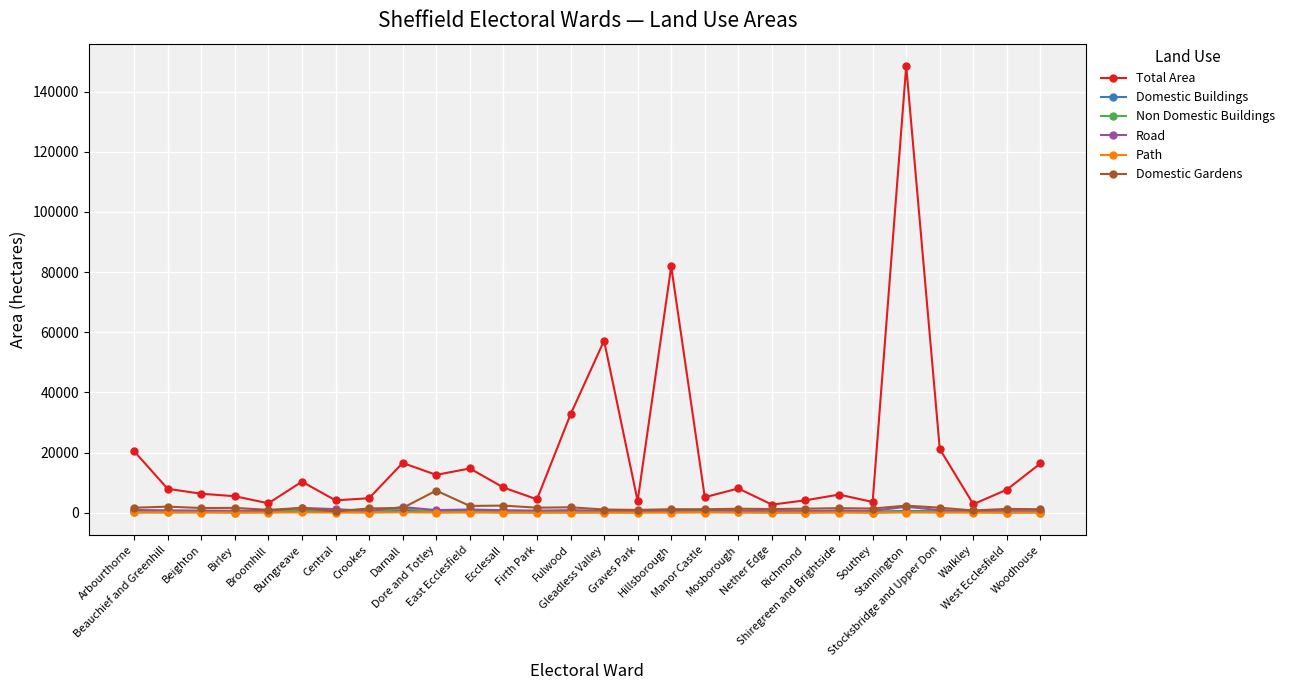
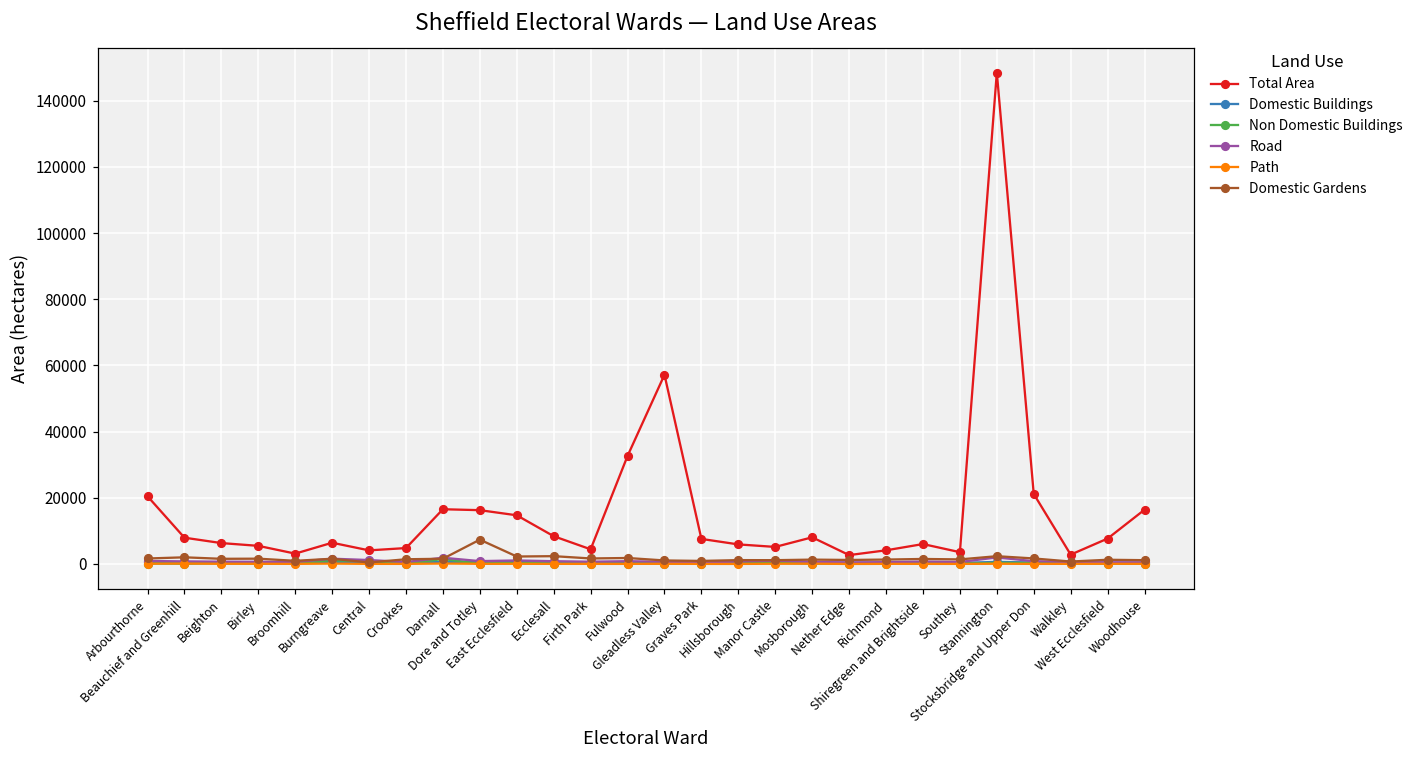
  {
    "Total Area": {
      "Arbourthorne": 20000,
      "Beauchief and Greenhill": 8000,
      "Beighton": 6000,
      "Birley": 5000,
      "Broomhill": 3000,
-     "Burngreave": 10000,
+     "Burngreave": 6000,
      "Central": 4000,
      "Crookes": 5000,
      "Darnall": 17000,
-     "Dore and Totley": 13000,
+     "Dore and Totley": 16000,
      "East Ecclesfield": 15000,
      "Ecclesall": 8000,
      "Firth Park": 4000,
      "Fulwood": 33000,
      "Gleadless Valley": 57000,
-     "Graves Park": 4000,
-     "Hillsborough": 82000,
+     "Graves Park": 8000,
+     "Hillsborough": 6000,
      "Manor Castle": 5000,
      "Mosborough": 8000,
      "Nether Edge": 3000,
      "Richmond": 4000,
      "Shiregreen and Brightside": 6000,
      "Southey": 4000,
      "Stannington": 149000,
      "Stocksbridge and Upper Don": 21000,
      "Walkley": 3000,
      "West Ecclesfield": 8000,
      "Woodhouse": 16000
    },
    "Domestic Gardens": {
      "Beauchief and Greenhill": 2000,
      "Beighton": 2000,
      "Birley": 2000,
      "Crookes": 1000,
      "Dore and Totley": 7000,
      "East Ecclesfield": 2000,
      "Ecclesall": 2000,
      "Firth Park": 2000,
      "Fulwood": 2000
    }
  }
